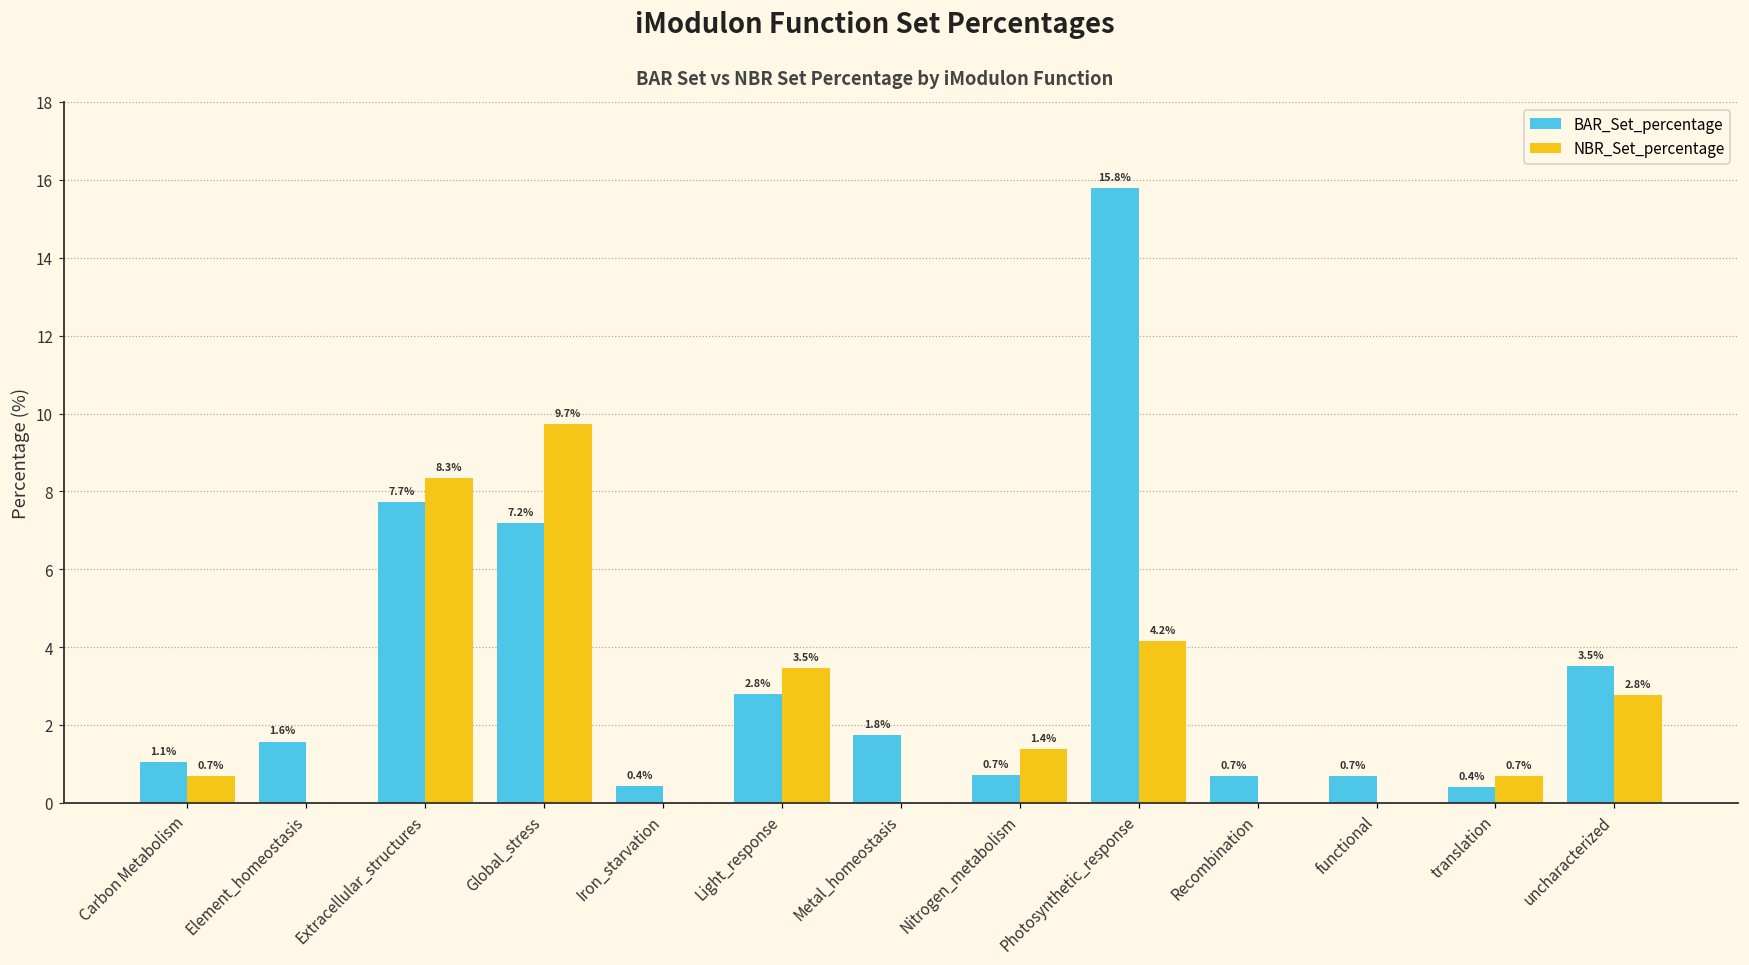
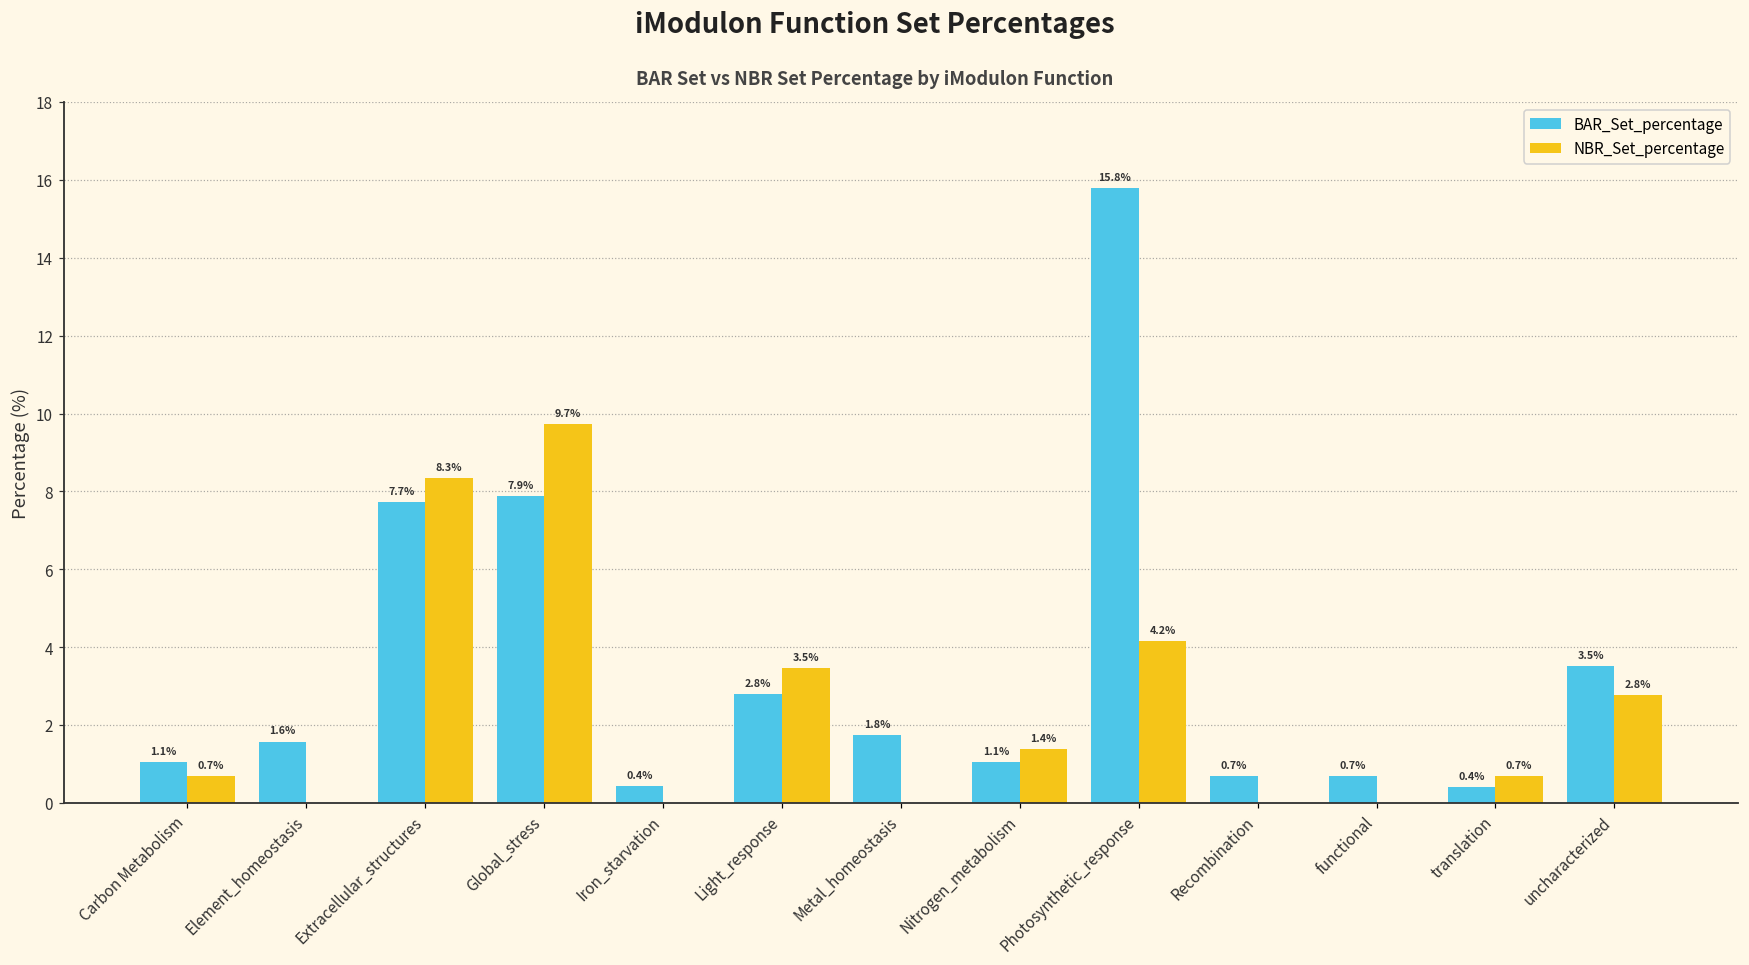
  {
    "BAR_Set_percentage": {
      "Carbon Metabolism": "1.1%",
      "Element_homeostasis": "1.6%",
      "Extracellular_structures": "7.7%",
-     "Global_stress": "7.2%",
+     "Global_stress": "7.9%",
      "Iron_starvation": "0.4%",
      "Light_response": "2.8%",
      "Metal_homeostasis": "1.8%",
-     "Nitrogen_metabolism": "0.7%",
+     "Nitrogen_metabolism": "1.1%",
      "Photosynthetic_response": "15.8%",
      "Recombination": "0.7%",
      "functional": "0.7%",
      "translation": "0.4%",
      "uncharacterized": "3.5%"
    },
    "NBR_Set_percentage": {
      "Carbon Metabolism": "0.7%",
      "Extracellular_structures": "8.3%",
      "Global_stress": "9.7%",
      "Light_response": "3.5%",
      "Nitrogen_metabolism": "1.4%",
      "Photosynthetic_response": "4.2%",
      "translation": "0.7%",
      "uncharacterized": "2.8%"
    }
  }
